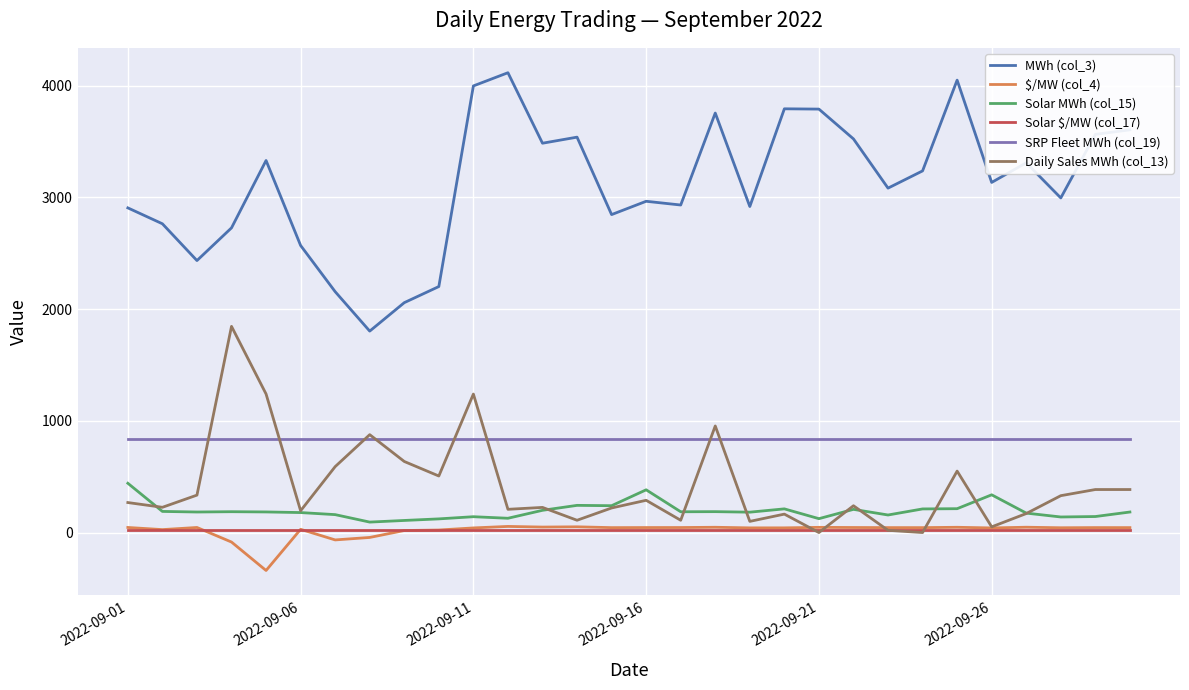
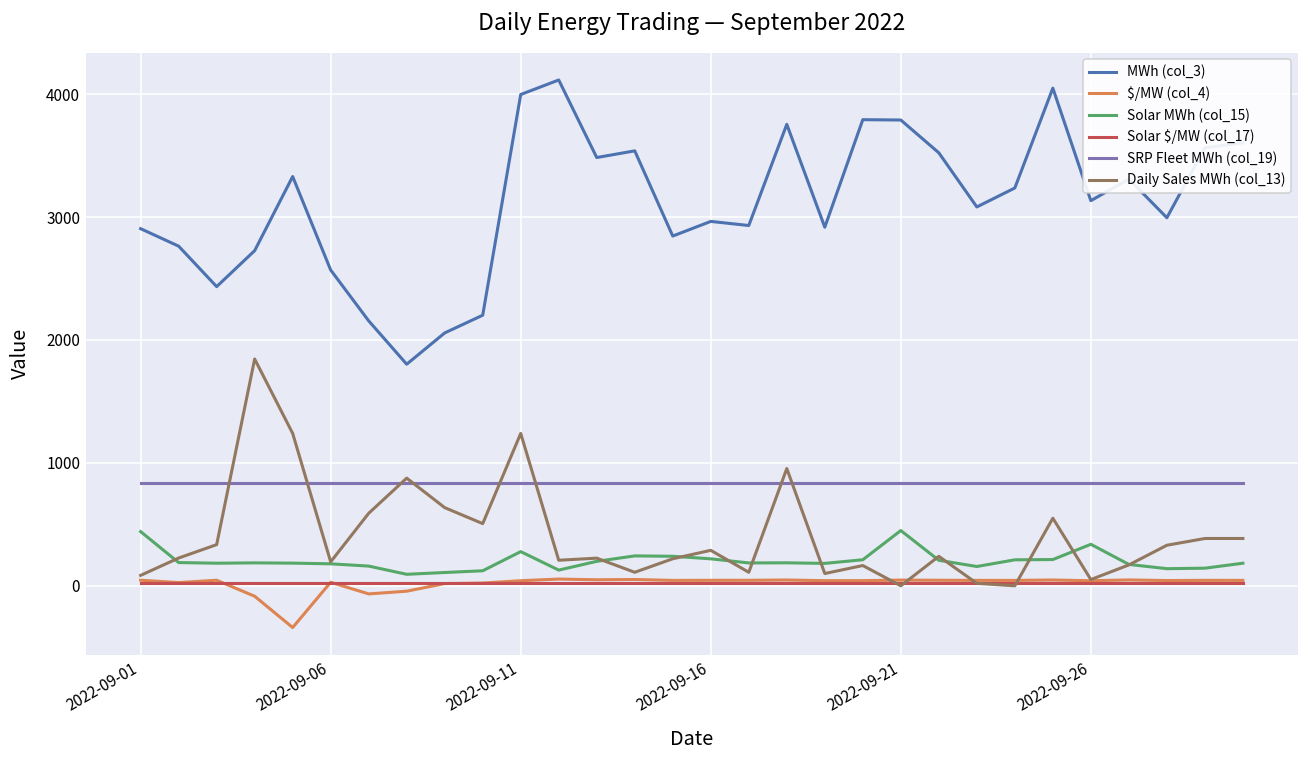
  {
    "Solar MWh (col_15)": {
      "2022-09-01": 440,
-     "2022-09-11": 140,
-     "2022-09-16": 380,
-     "2022-09-21": 120,
+     "2022-09-11": 280,
+     "2022-09-16": 220,
+     "2022-09-21": 450,
      "2022-09-26": 340
    },
    "Daily Sales MWh (col_13)": {
-     "2022-09-01": 270,
+     "2022-09-01": 90,
      "2022-09-11": 1240,
      "2022-09-16": 290,
      "2022-09-21": 0
    }
  }
